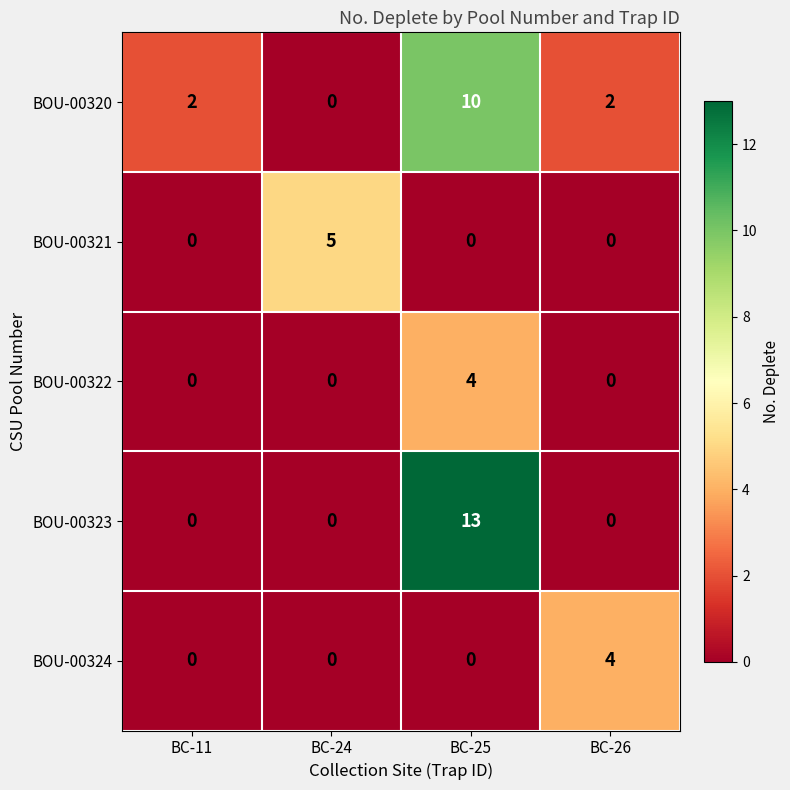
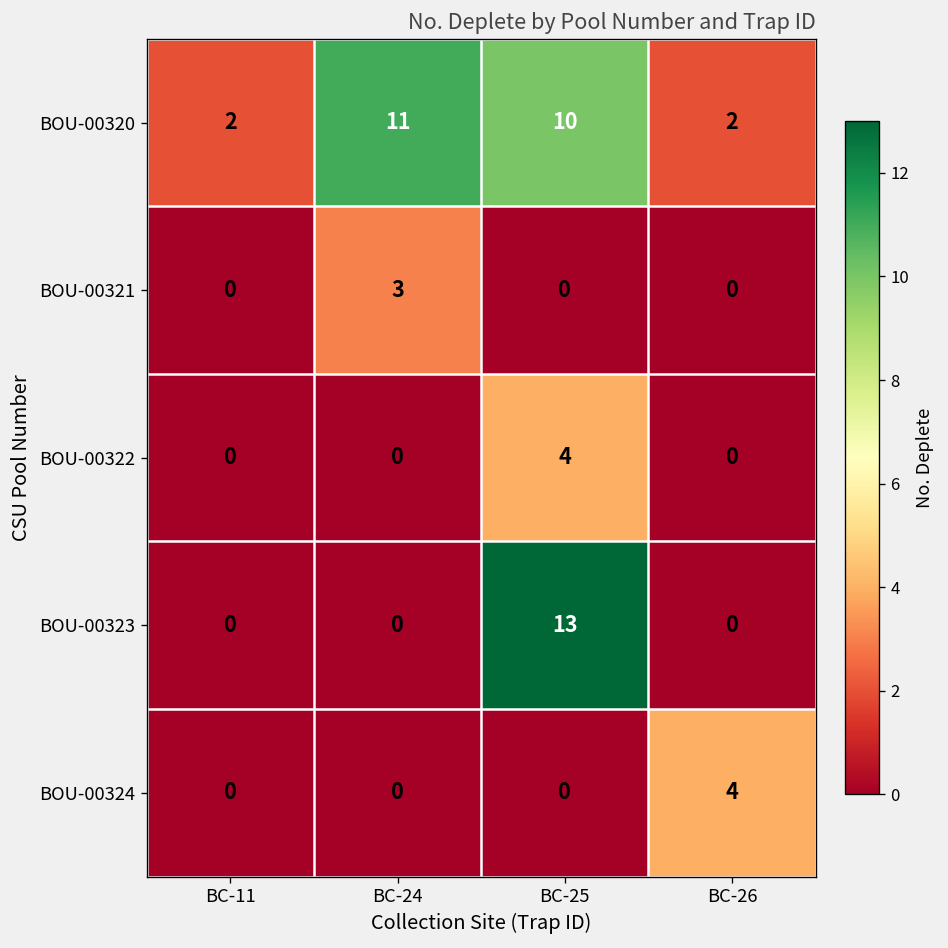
  {
    "BOU-00320": {
      "BC-11": 2,
-     "BC-24": 0,
+     "BC-24": 11,
      "BC-25": 10,
      "BC-26": 2
    },
    "BOU-00321": {
      "BC-11": 0,
-     "BC-24": 5,
+     "BC-24": 3,
      "BC-25": 0,
      "BC-26": 0
    },
    "BOU-00322": {
      "BC-11": 0,
      "BC-24": 0,
      "BC-25": 4,
      "BC-26": 0
    },
    "BOU-00323": {
      "BC-11": 0,
      "BC-24": 0,
      "BC-25": 13,
      "BC-26": 0
    },
    "BOU-00324": {
      "BC-11": 0,
      "BC-24": 0,
      "BC-25": 0,
      "BC-26": 4
    }
  }
